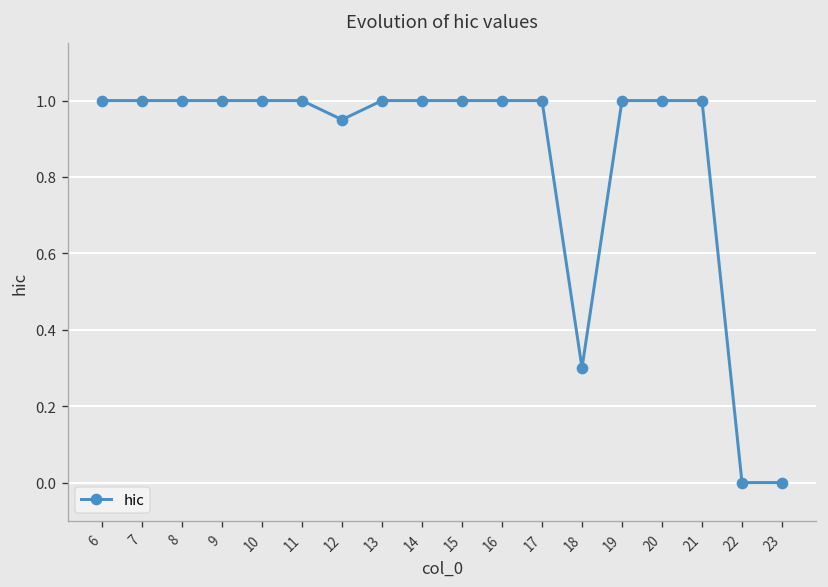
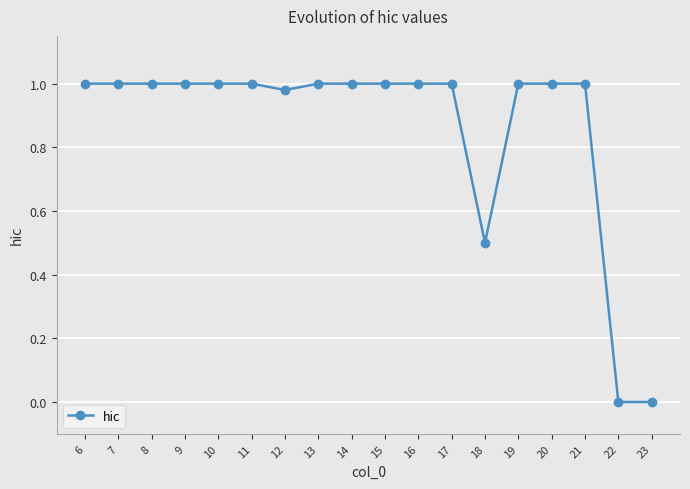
  {
    "6": 1.00,
    "7": 1.00,
    "8": 1.00,
    "9": 1.00,
    "10": 1.00,
    "11": 1.00,
-   "12": 0.95,
+   "12": 0.98,
    "13": 1.00,
    "14": 1.00,
    "15": 1.00,
    "16": 1.00,
    "17": 1.00,
-   "18": 0.3,
+   "18": 0.5,
    "19": 1.00,
    "20": 1.00,
    "21": 1.00,
    "22": 0.00,
    "23": 0.00
  }
